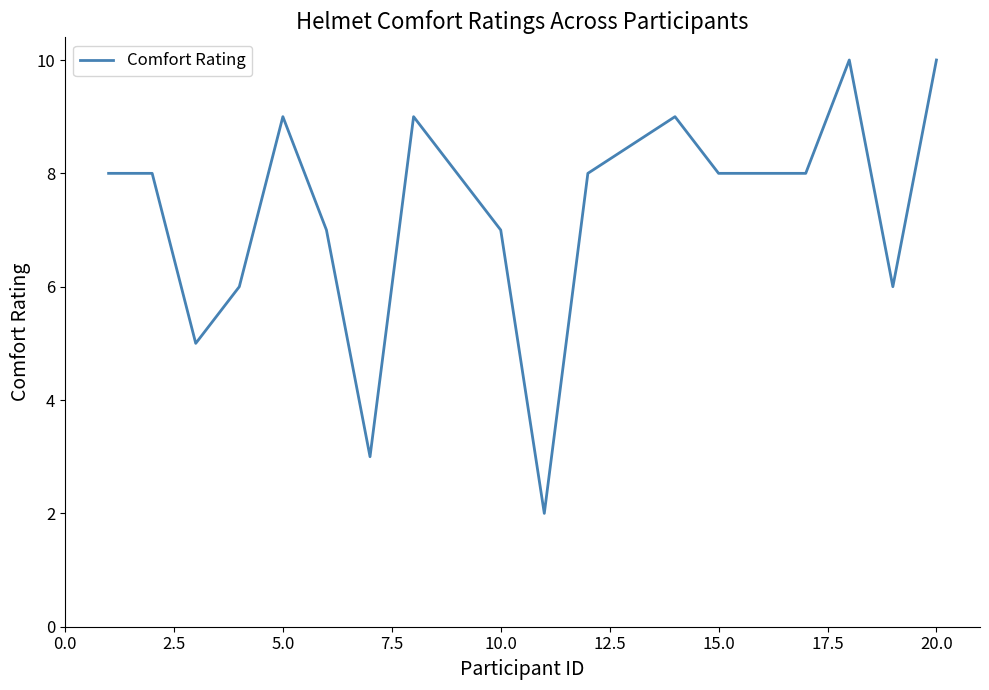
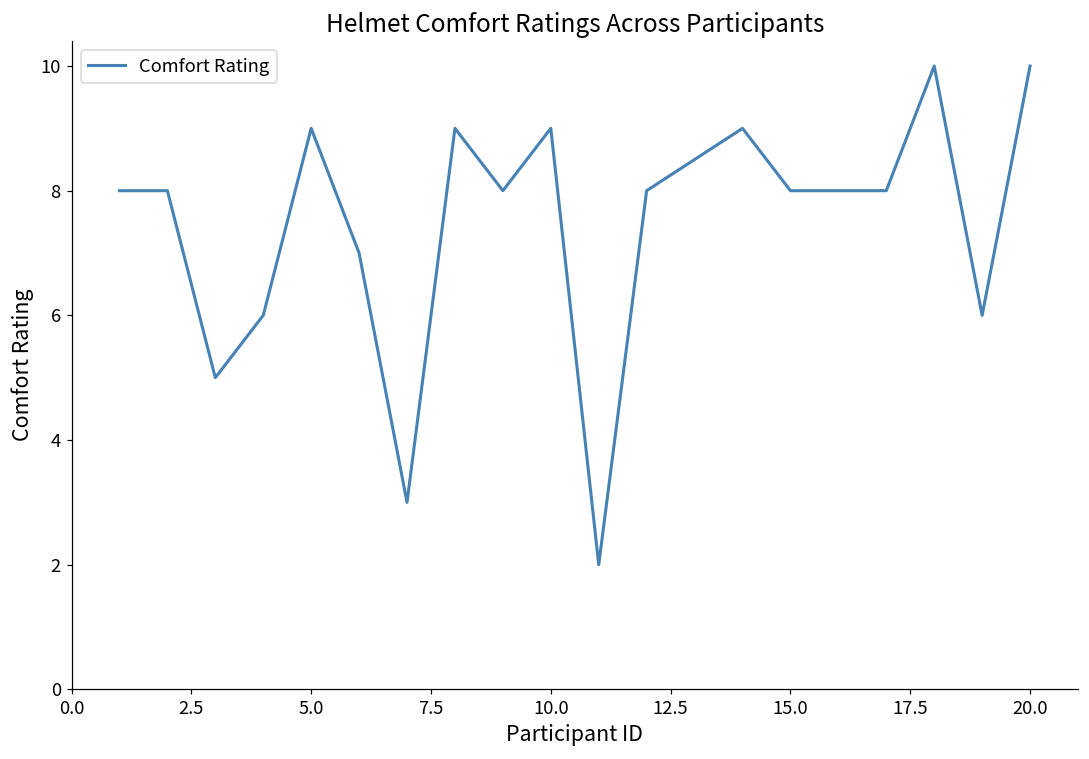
  {
    "5.0": 9,
-   "10.0": 7,
+   "10.0": 9,
    "15.0": 8,
    "20.0": 10
  }
